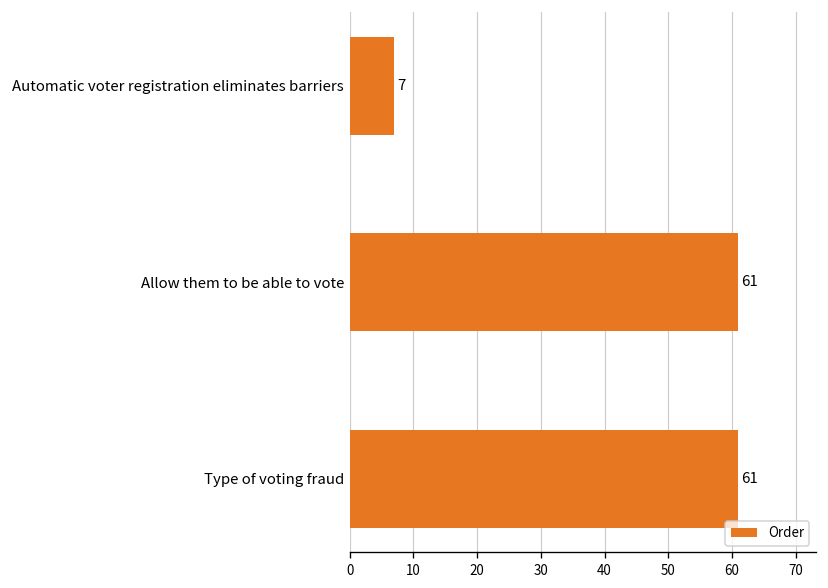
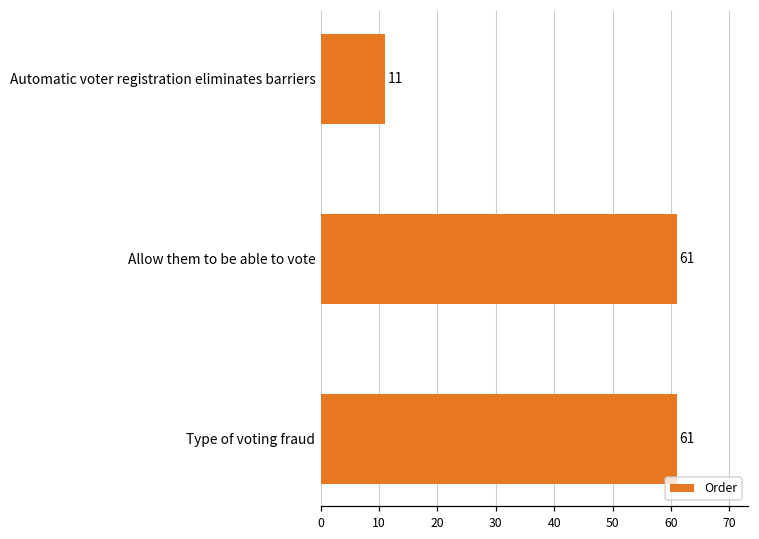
  {
-   "Automatic voter registration eliminates barriers": 7,
+   "Automatic voter registration eliminates barriers": 11,
    "Allow them to be able to vote": 61,
    "Type of voting fraud": 61
  }
